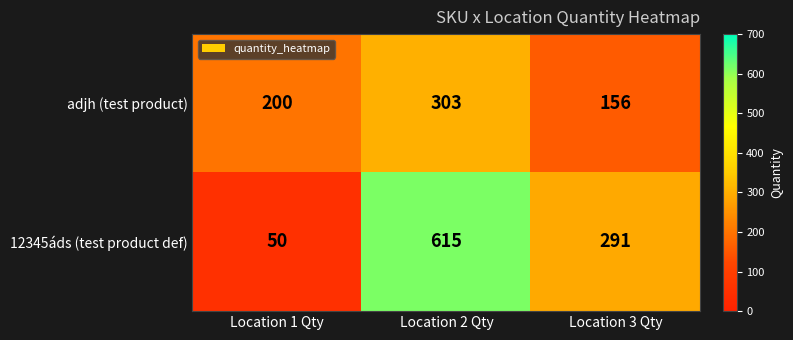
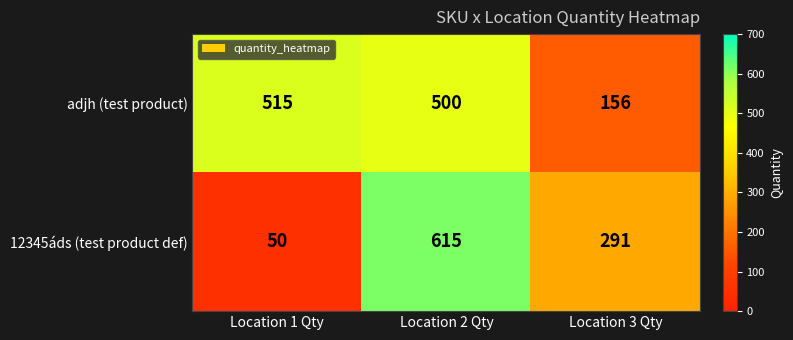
  {
    "adjh (test product)": {
-     "Location 1 Qty": 200,
-     "Location 2 Qty": 303,
+     "Location 1 Qty": 515,
+     "Location 2 Qty": 500,
      "Location 3 Qty": 156
    },
    "12345áds (test product def)": {
      "Location 1 Qty": 50,
      "Location 2 Qty": 615,
      "Location 3 Qty": 291
    }
  }
